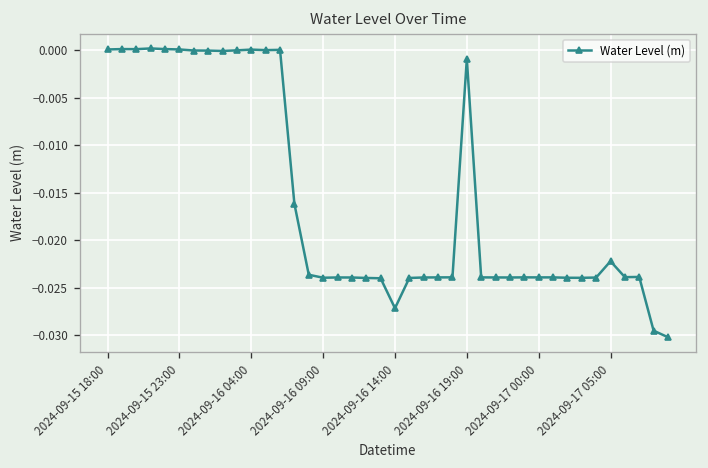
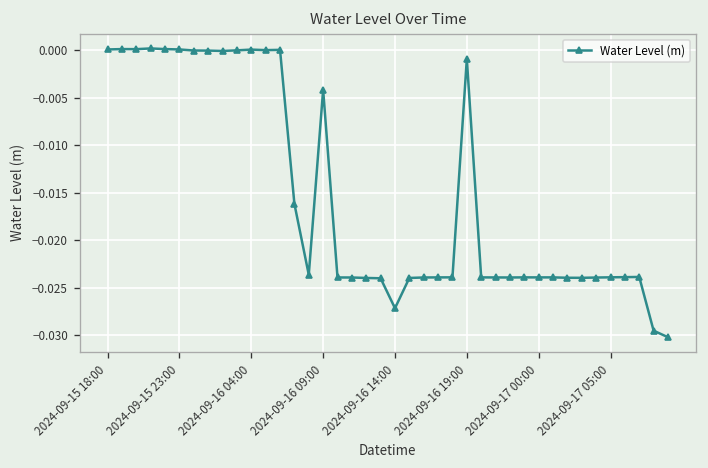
  {
    "2024-09-15 18:00": 0.000,
    "2024-09-15 23:00": 0.000,
    "2024-09-16 04:00": 0.000,
-   "2024-09-16 09:00": -0.024,
+   "2024-09-16 09:00": -0.004,
    "2024-09-16 14:00": -0.027,
    "2024-09-16 19:00": -0.001,
    "2024-09-17 00:00": -0.024,
-   "2024-09-17 05:00": -0.022
+   "2024-09-17 05:00": -0.024
  }
